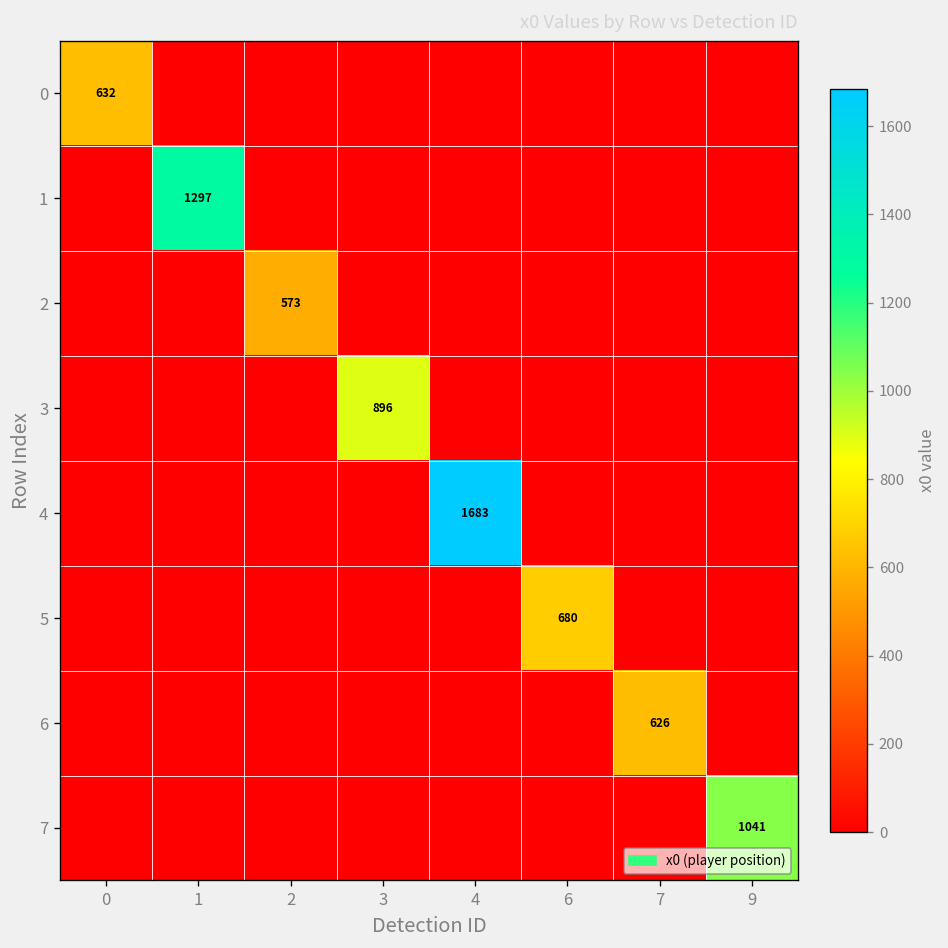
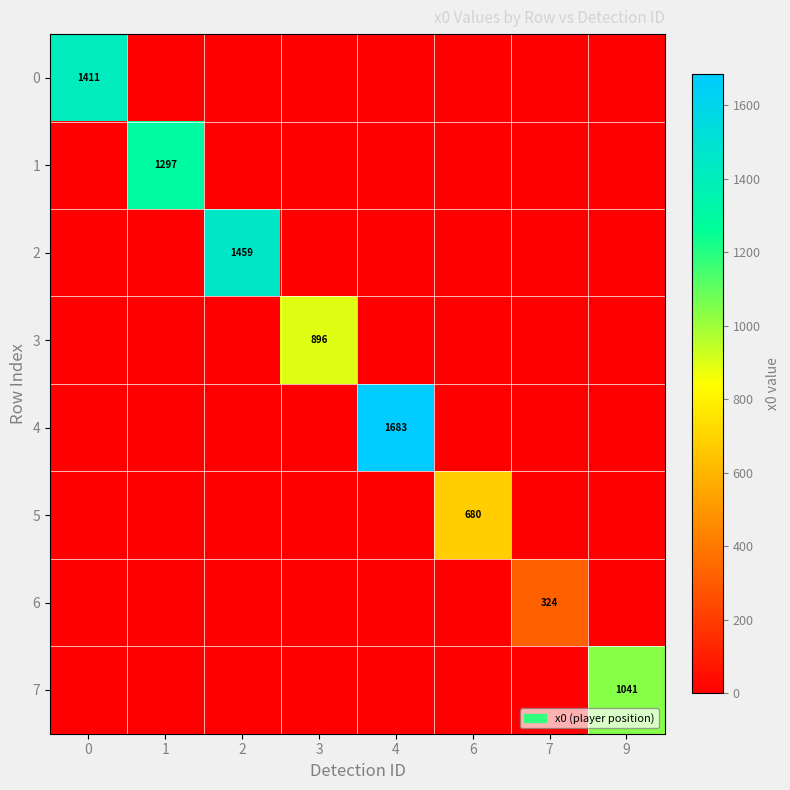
  {
    "0": {
-     "0": 632
+     "0": 1411
    },
    "1": {
      "1": 1297
    },
    "2": {
-     "2": 573
+     "2": 1459
    },
    "3": {
      "3": 896
    },
    "4": {
      "4": 1683
    },
    "5": {
      "6": 680
    },
    "6": {
-     "7": 626
+     "7": 324
    },
    "7": {
      "9": 1041
    }
  }
